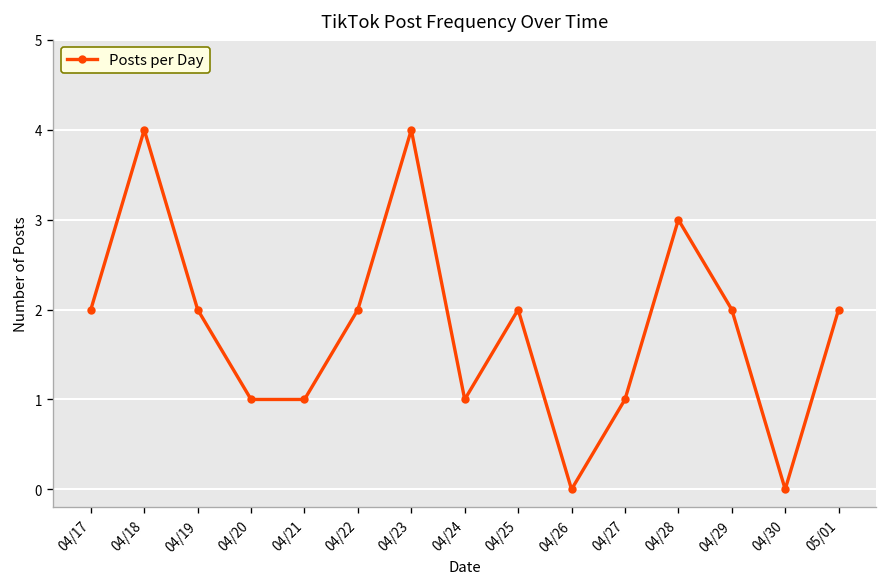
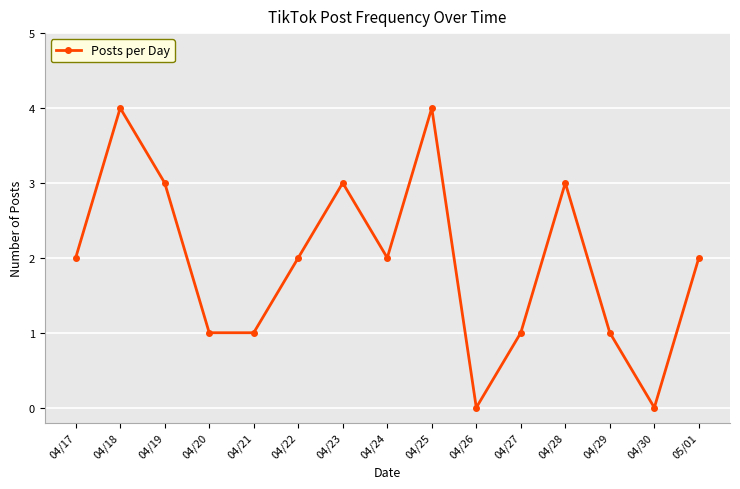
  {
    "04/17": 2,
    "04/18": 4,
-   "04/19": 2,
+   "04/19": 3,
    "04/20": 1,
    "04/21": 1,
    "04/22": 2,
-   "04/23": 4,
-   "04/24": 1,
-   "04/25": 2,
+   "04/23": 3,
+   "04/24": 2,
+   "04/25": 4,
    "04/26": 0,
    "04/27": 1,
    "04/28": 3,
-   "04/29": 2,
+   "04/29": 1,
    "04/30": 0,
    "05/01": 2
  }
